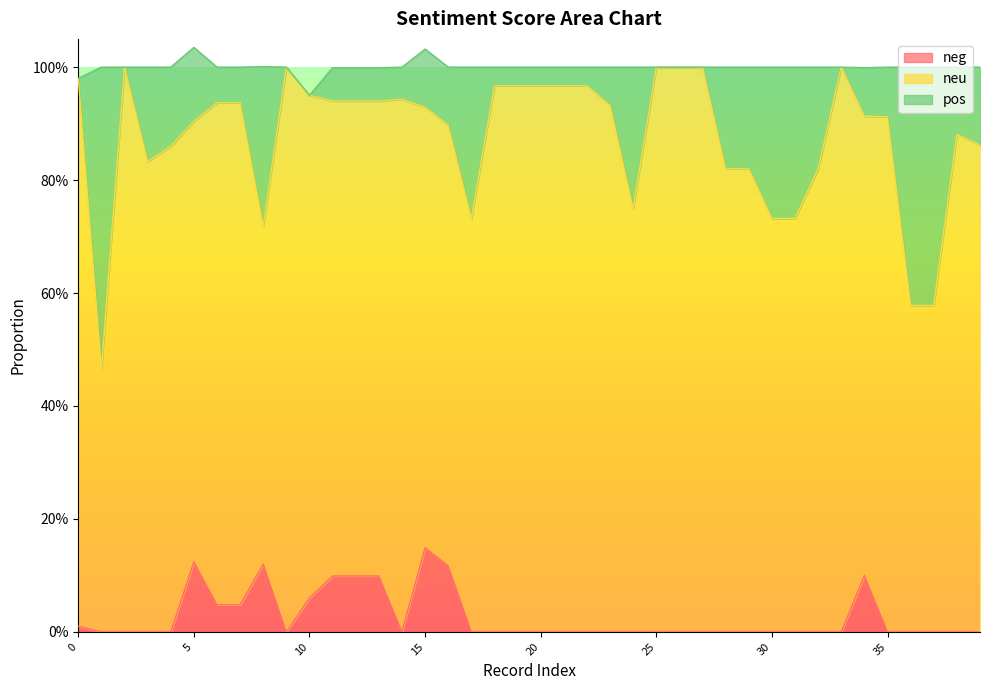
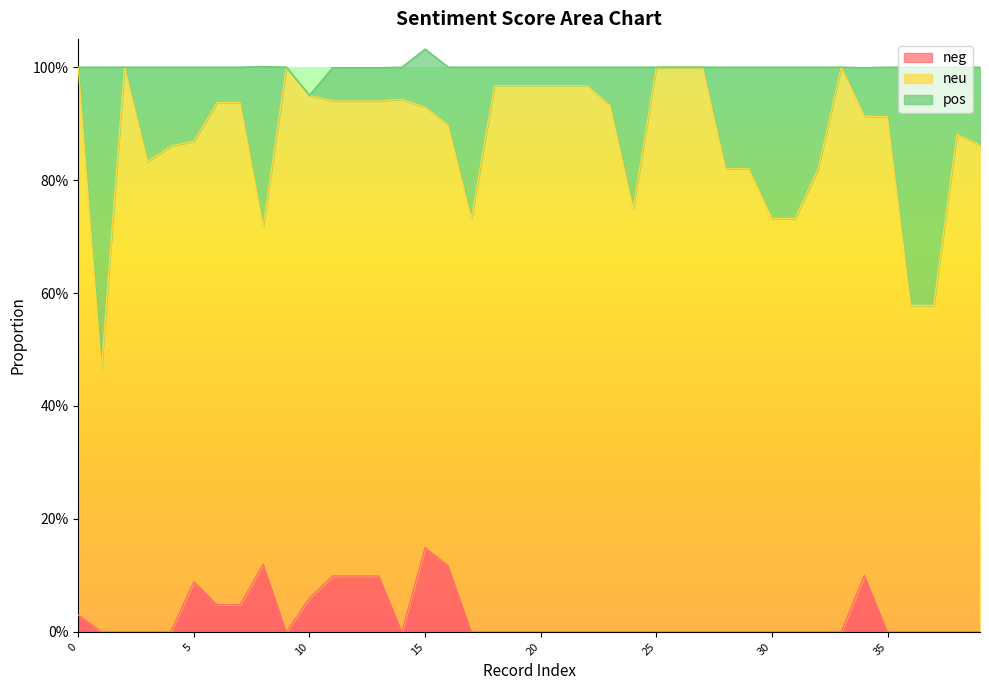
  {
    "neg": {
-     "0": "1%",
-     "5": "12%",
+     "0": "3%",
+     "5": "9%",
      "10": "6%",
      "15": "15%",
      "20": "0%",
      "25": "0%",
      "30": "0%",
      "35": "0%"
    },
    "neu": {
      "5": "78%",
      "15": "78%",
      "20": "97%",
      "30": "73%",
      "35": "91%"
    },
    "pos": {
      "5": "13%",
      "15": "10%",
      "20": "3%",
      "30": "27%",
      "35": "9%"
    }
  }
